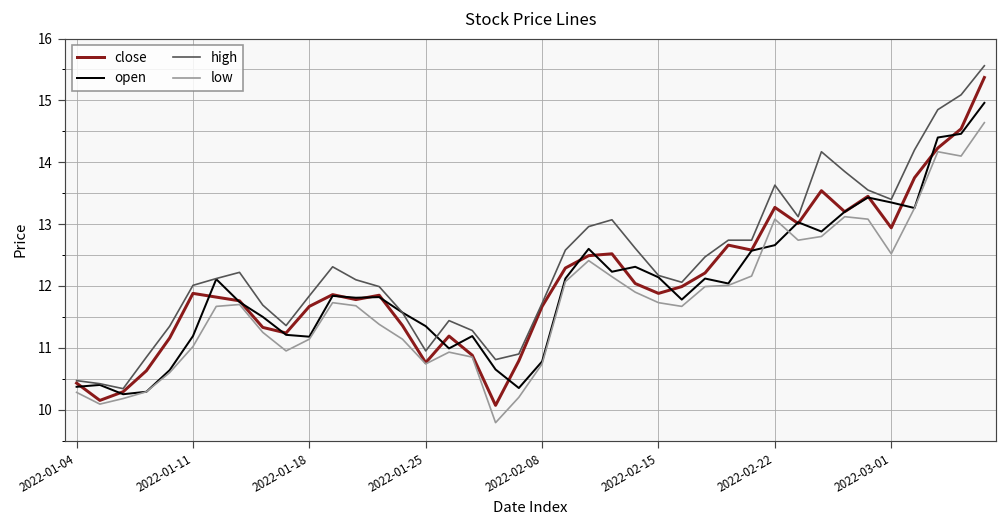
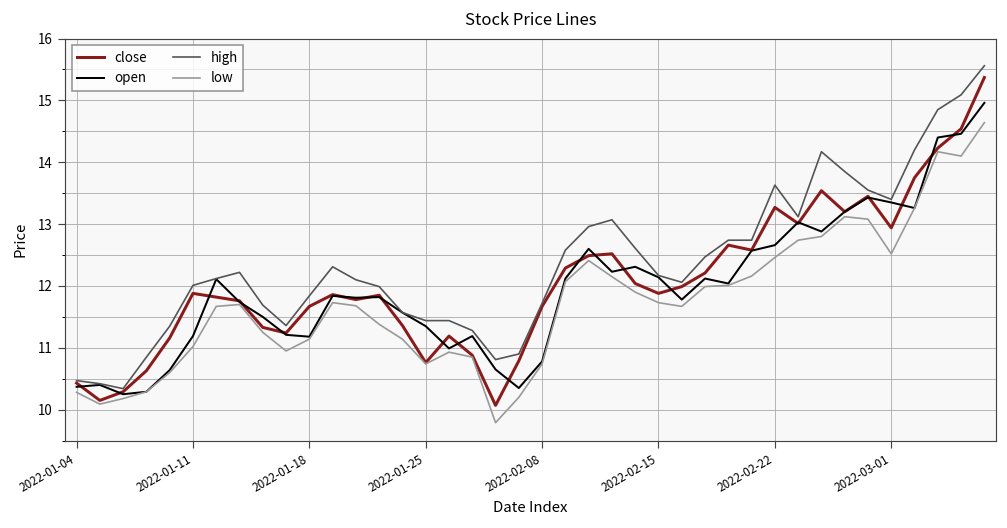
  {
    "close": {
      "2022-01-11": 11.9,
      "2022-01-18": 11.7,
      "2022-02-08": 11.7,
      "2022-02-15": 11.9,
      "2022-02-22": 13.3,
      "2022-03-01": 12.9
    },
    "open": {
      "2022-01-04": 10.4,
      "2022-01-11": 11.2,
      "2022-01-25": 11.4,
      "2022-02-22": 12.7,
      "2022-03-01": 13.4
    },
    "high": {
      "2022-01-11": 12.0,
      "2022-01-18": 11.8,
-     "2022-01-25": 11.0,
+     "2022-01-25": 11.4,
      "2022-02-08": 11.7,
      "2022-02-22": 13.6,
      "2022-03-01": 13.4
    },
    "low": {
      "2022-01-04": 10.3,
      "2022-01-11": 11.0,
      "2022-02-15": 11.7,
-     "2022-02-22": 13.1,
+     "2022-02-22": 12.5,
      "2022-03-01": 12.5
    }
  }
